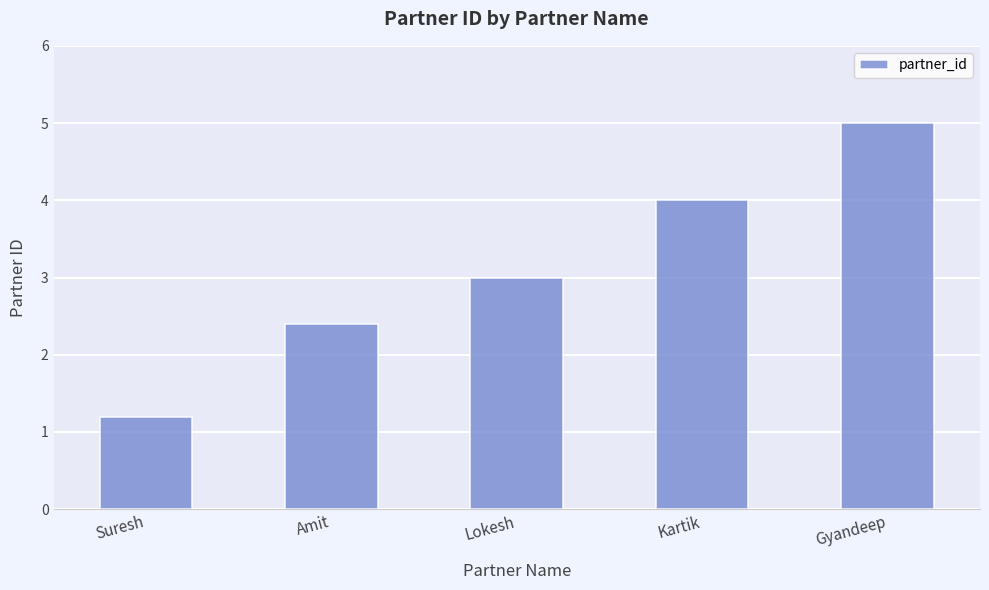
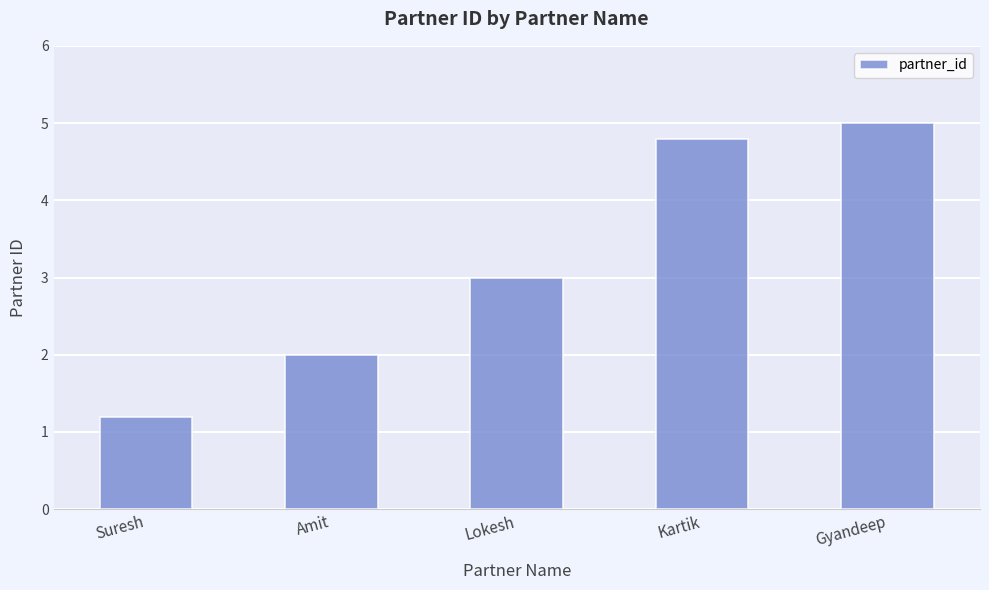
  {
    "Suresh": 1.2,
-   "Amit": 2.4,
+   "Amit": 2.0,
    "Lokesh": 3.0,
-   "Kartik": 4.0,
+   "Kartik": 4.8,
    "Gyandeep": 5.0
  }
